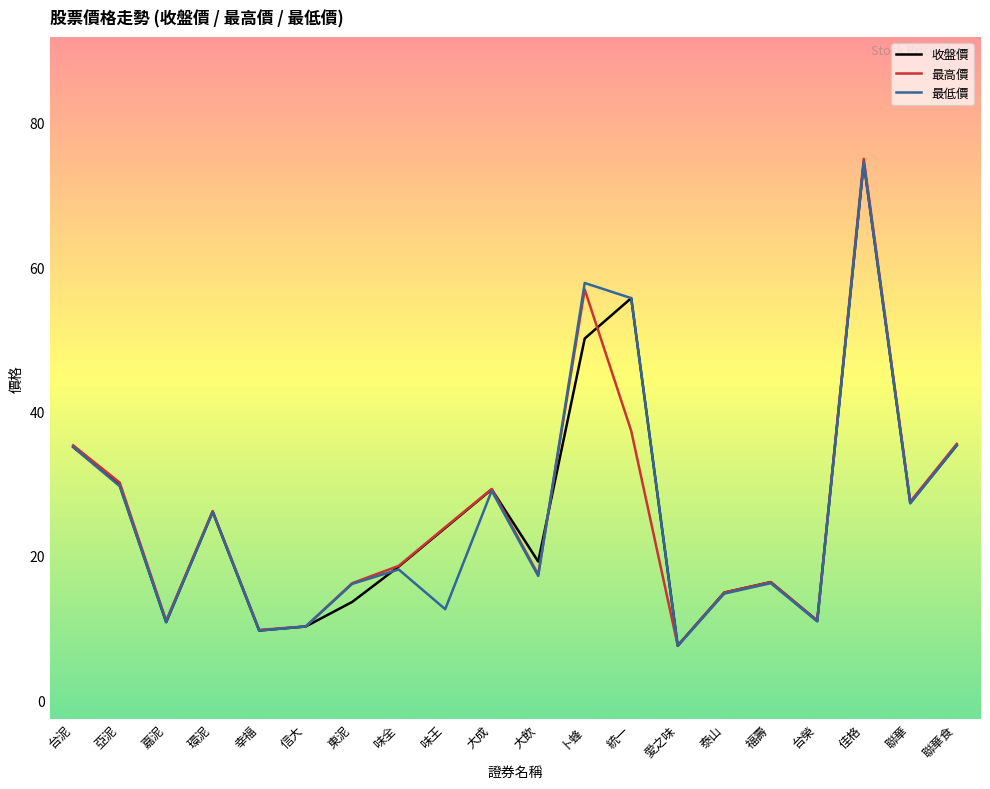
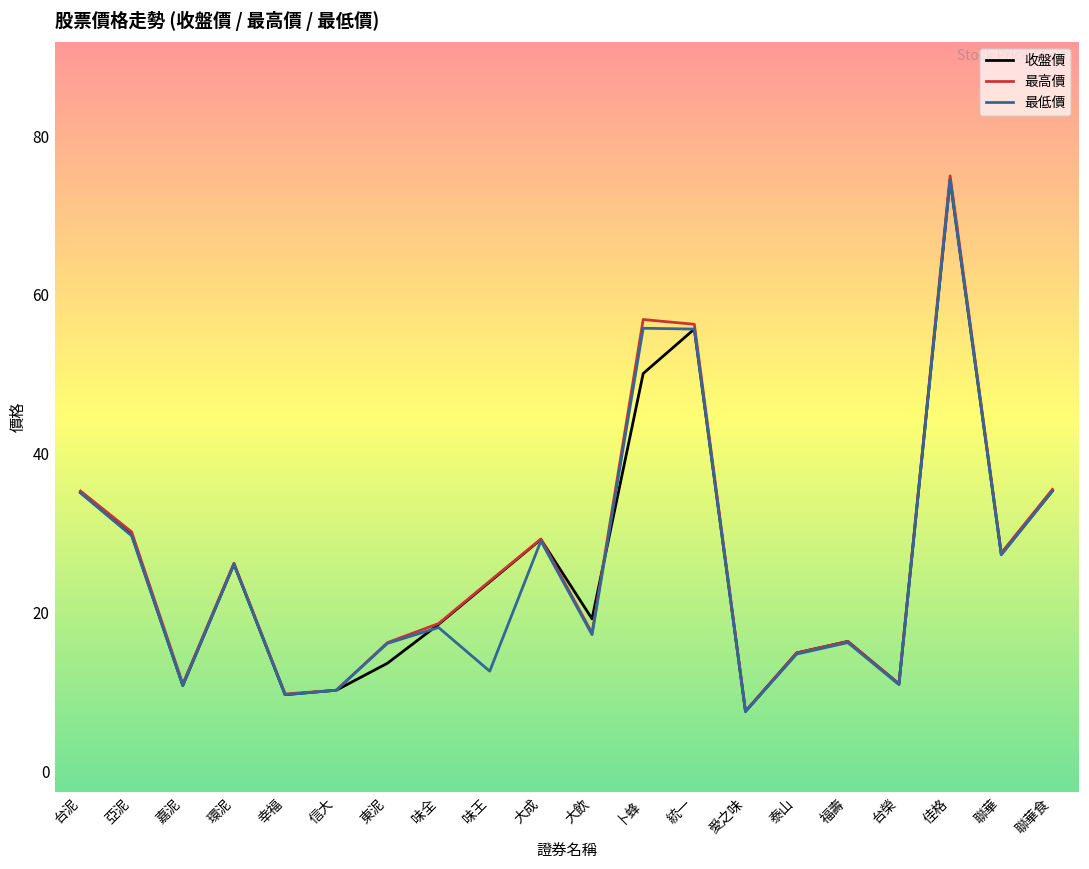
  {
    "收盤價": {
      "東泥": 14,
      "大飲": 19,
      "卜蜂": 50
    },
    "最高價": {
      "卜蜂": 57,
-     "統一": 37,
+     "統一": 56,
      "佳格": 75
    },
    "最低價": {
      "味全": 18,
      "味王": 13,
-     "卜蜂": 58
+     "卜蜂": 56
    }
  }
